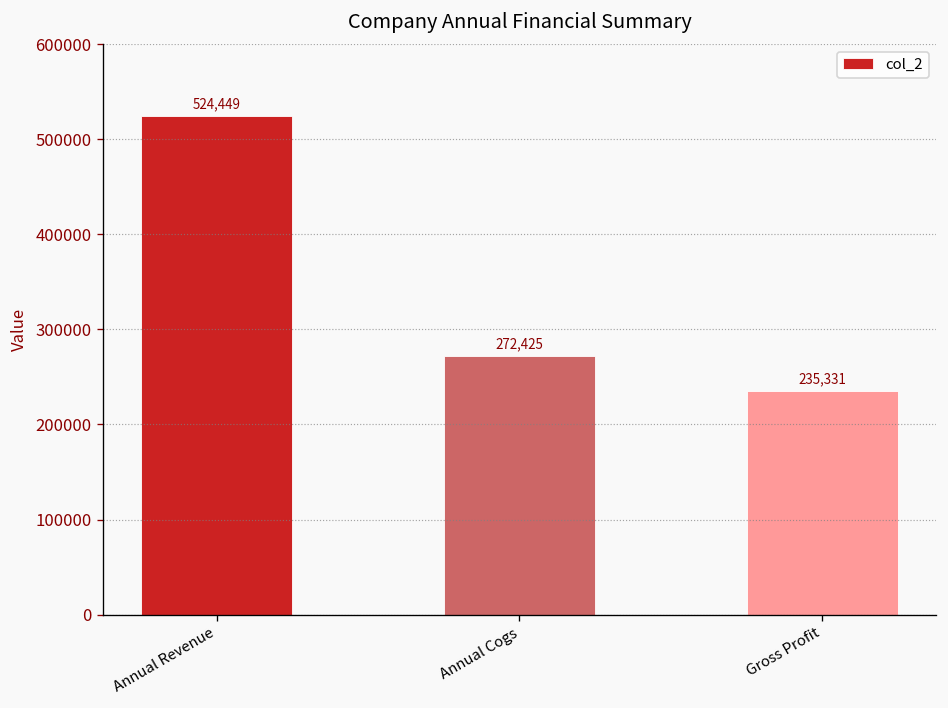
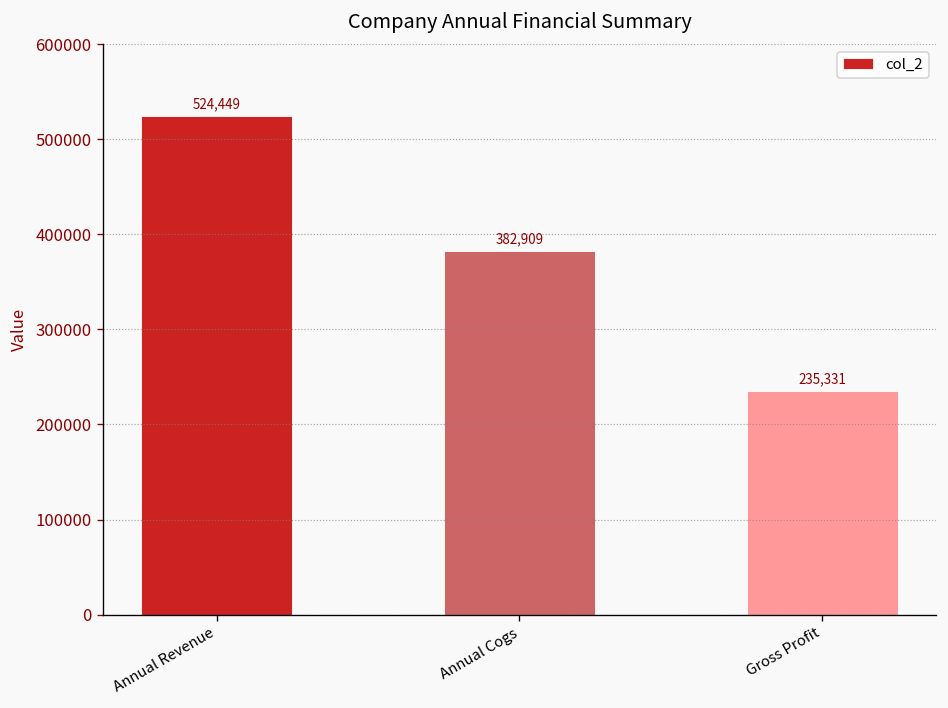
  {
    "Annual Revenue": "524,449",
-   "Annual Cogs": "272,425",
+   "Annual Cogs": "382,909",
    "Gross Profit": "235,331"
  }
